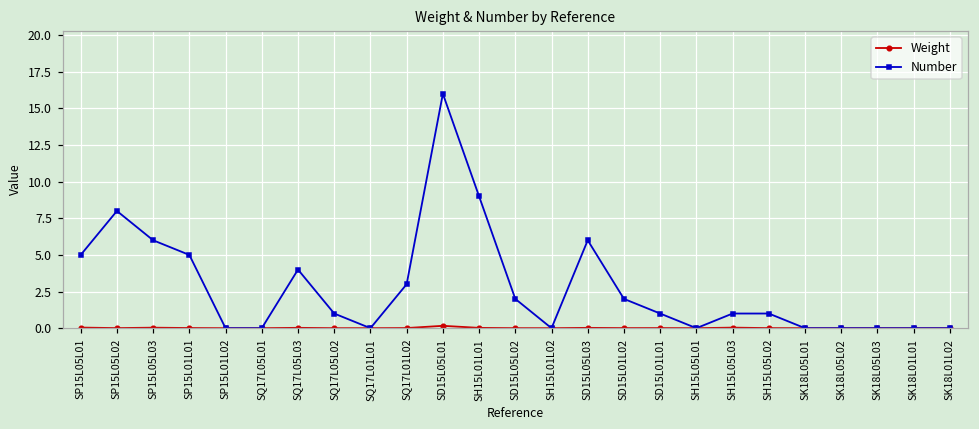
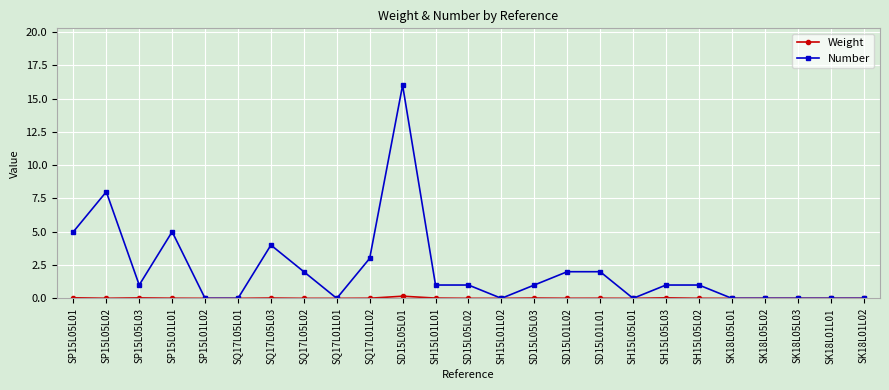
  {
    "Weight": {
      "SP15L05L01": 0,
      "SP15L05L02": 0,
      "SP15L05L03": 0,
      "SP15L01L01": 0,
      "SQ17L05L03": 0,
      "SQ17L05L02": 0,
      "SQ17L01L02": 0,
      "SD15L05L01": 0,
      "SH15L01L01": 0,
      "SD15L05L02": 0,
      "SD15L05L03": 0,
      "SD15L01L02": 0,
      "SD15L01L01": 0,
      "SH15L05L03": 0,
      "SH15L05L02": 0
    },
    "Number": {
      "SP15L05L01": 5,
      "SP15L05L02": 8,
-     "SP15L05L03": 6,
+     "SP15L05L03": 1,
      "SP15L01L01": 5,
      "SQ17L05L03": 4,
-     "SQ17L05L02": 1,
+     "SQ17L05L02": 2,
      "SQ17L01L02": 3,
      "SD15L05L01": 16,
-     "SH15L01L01": 9,
-     "SD15L05L02": 2,
-     "SD15L05L03": 6,
+     "SH15L01L01": 1,
+     "SD15L05L02": 1,
+     "SD15L05L03": 1,
      "SD15L01L02": 2,
-     "SD15L01L01": 1,
+     "SD15L01L01": 2,
      "SH15L05L03": 1,
      "SH15L05L02": 1
    }
  }
